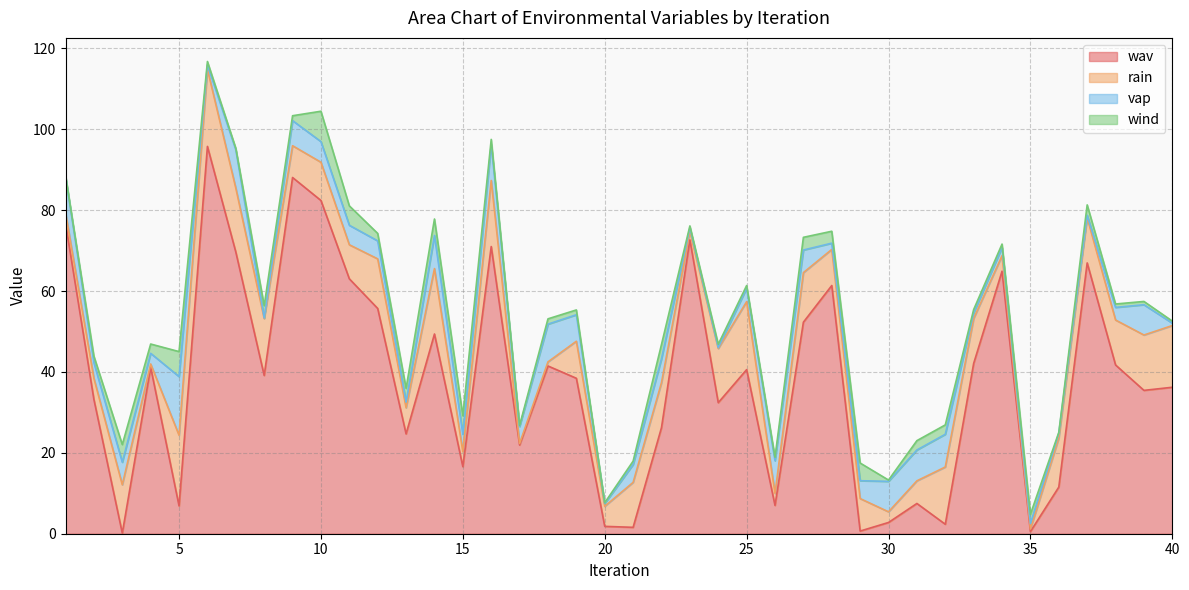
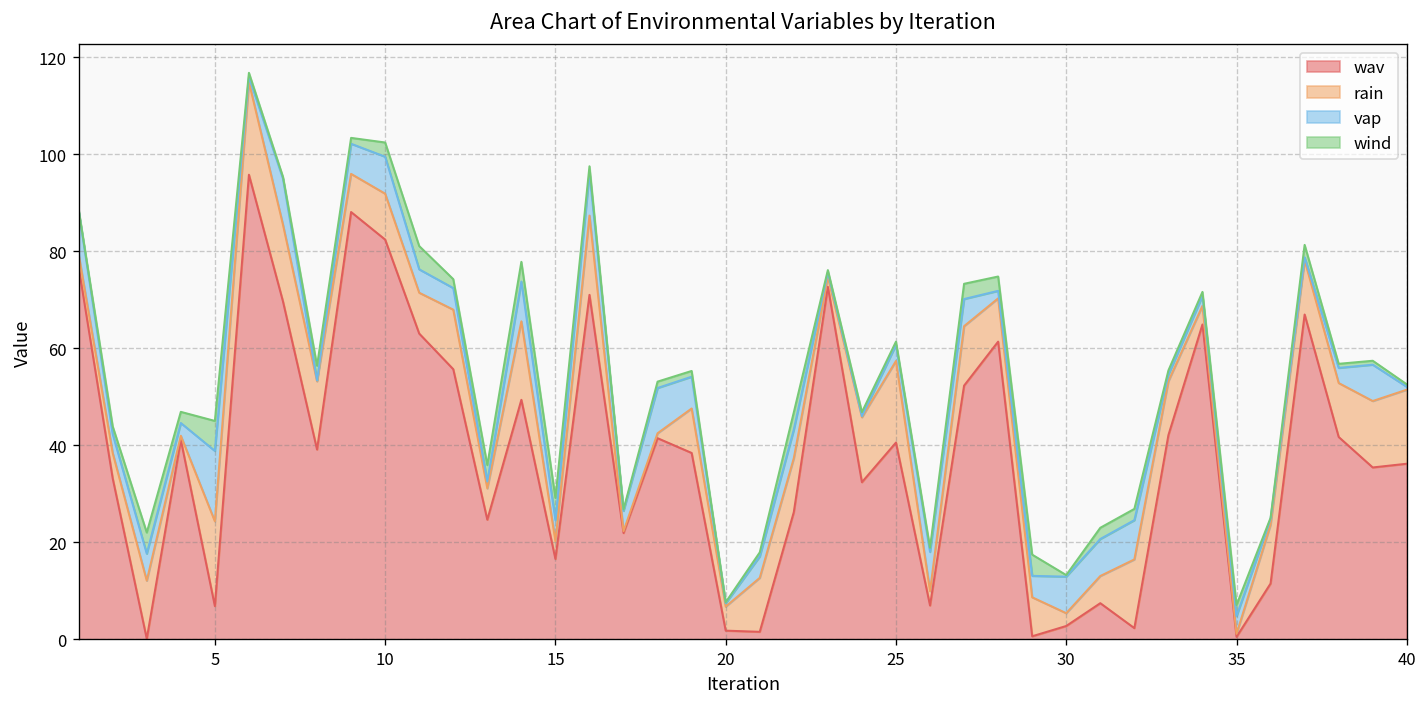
  {
    "vap": {
      "5": 15,
-     "10": 5,
+     "10": 8,
      "15": 4,
      "25": 3,
-     "35": 1
+     "35": 4
    },
    "wind": {
      "5": 6,
-     "10": 8,
+     "10": 3,
      "15": 5,
      "25": 1,
      "35": 2
    }
  }
